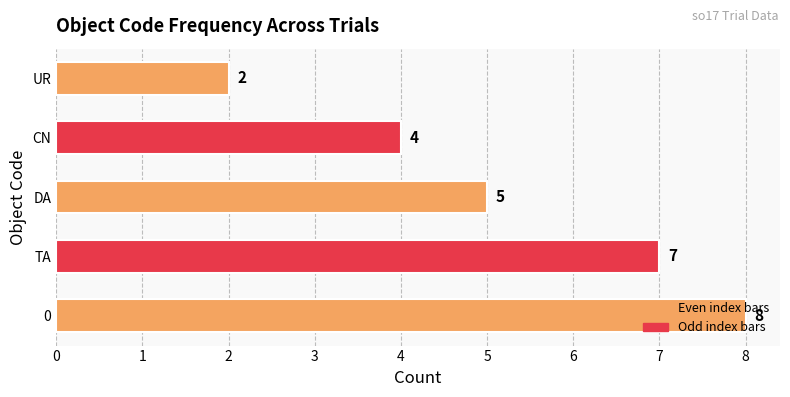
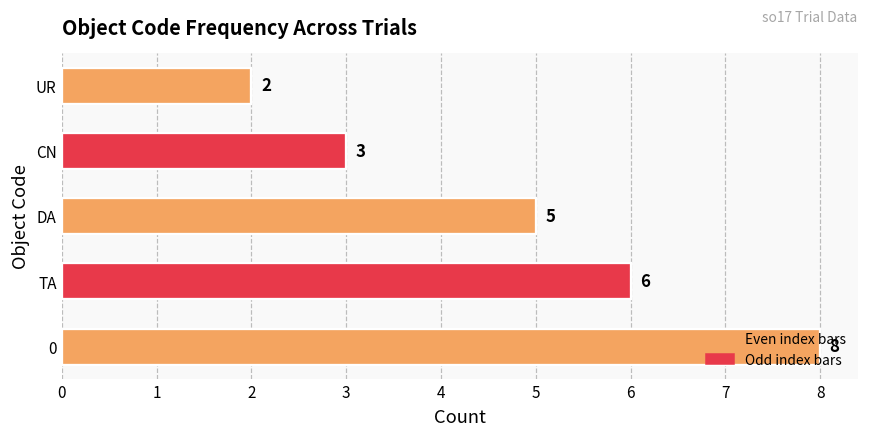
  {
    "UR": 2,
-   "CN": 4,
+   "CN": 3,
    "DA": 5,
-   "TA": 7,
+   "TA": 6,
    "0": 8
  }
